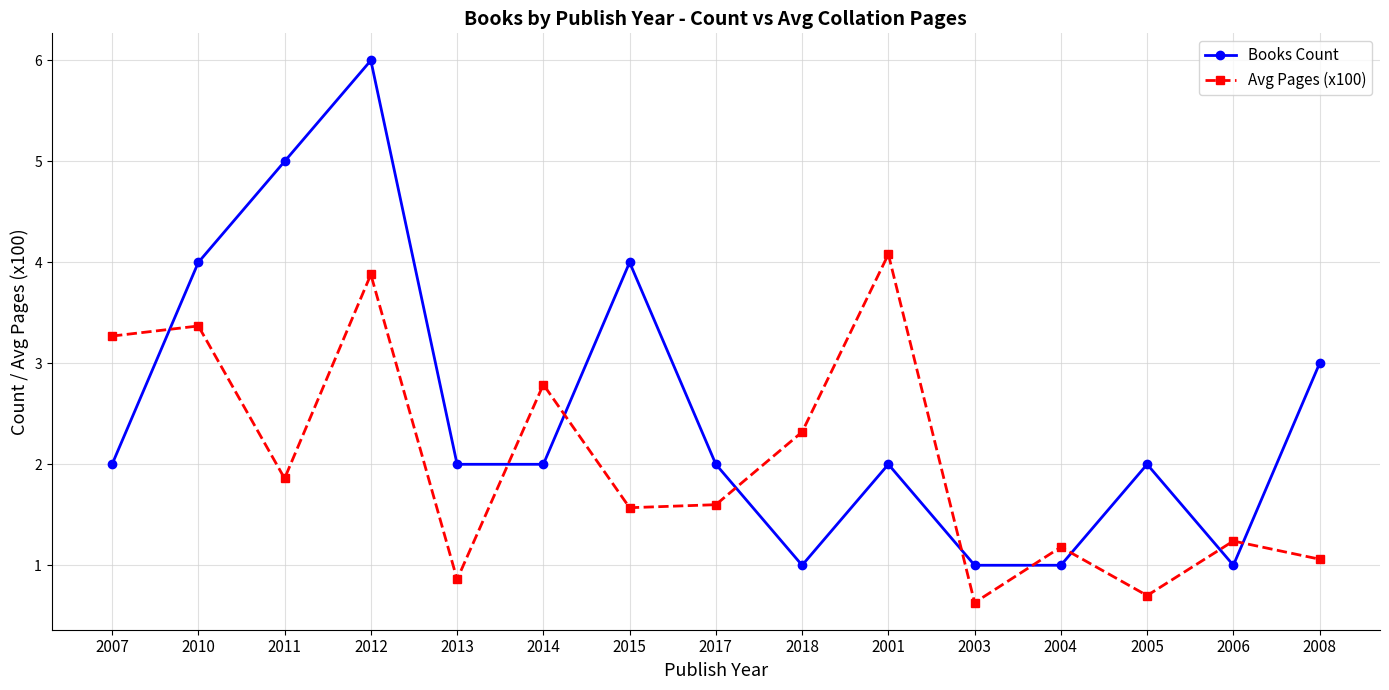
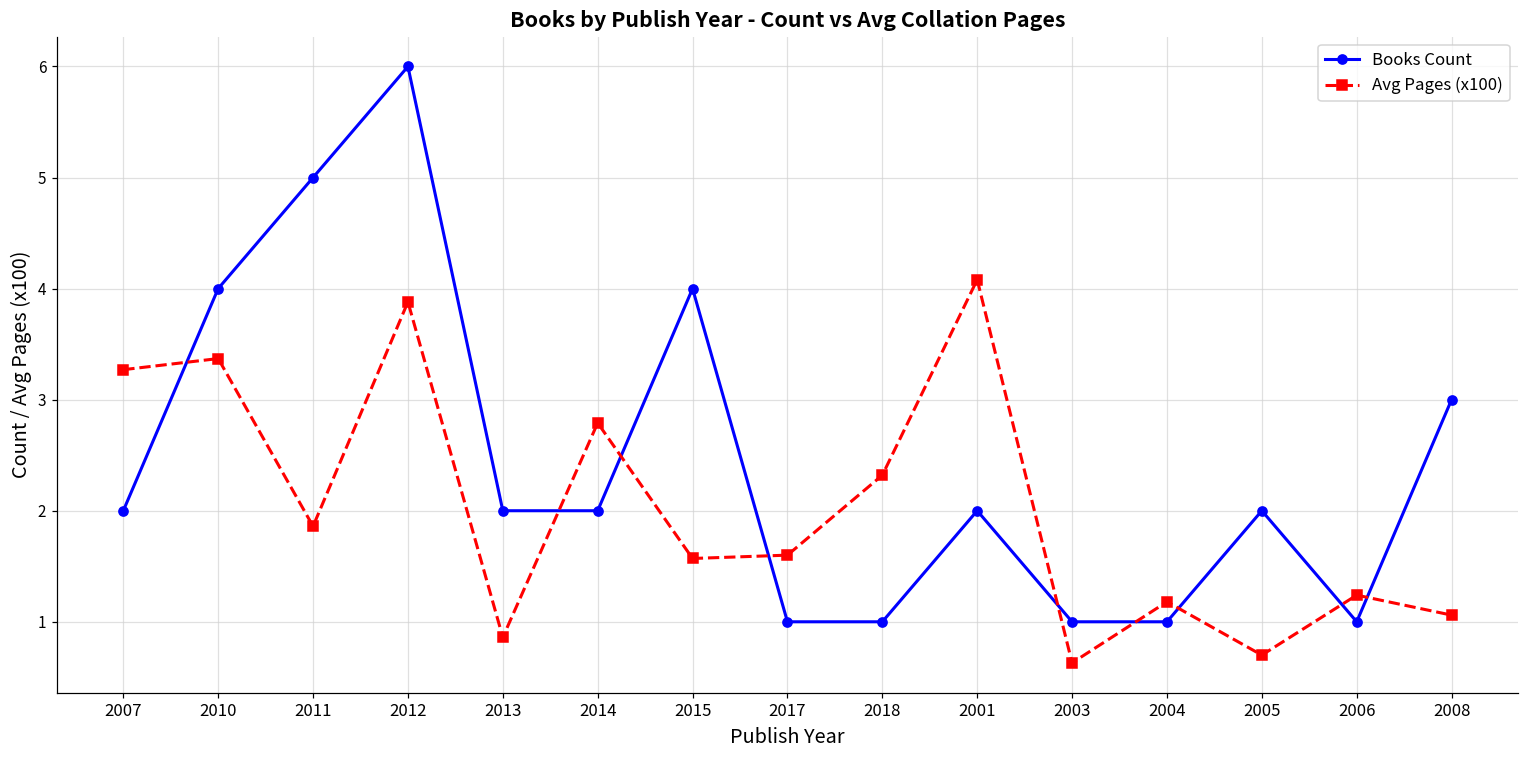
  {
    "Books Count": {
      "2007": 2,
      "2010": 4,
      "2011": 5,
      "2012": 6,
      "2013": 2,
      "2014": 2,
      "2015": 4,
-     "2017": 2,
+     "2017": 1,
      "2018": 1,
      "2001": 2,
      "2003": 1,
      "2004": 1,
      "2005": 2,
      "2006": 1,
      "2008": 3
    },
    "Avg Pages (x100)": {
      "2007": 3.27,
      "2010": 3.37,
      "2011": 1.86,
      "2012": 3.88,
      "2013": 0.86,
      "2014": 2.79,
      "2015": 1.57,
      "2017": 1.60,
      "2018": 2.32,
      "2001": 4.08,
      "2003": 0.63,
      "2004": 1.18,
      "2005": 0.70,
      "2006": 1.24,
      "2008": 1.06
    }
  }
